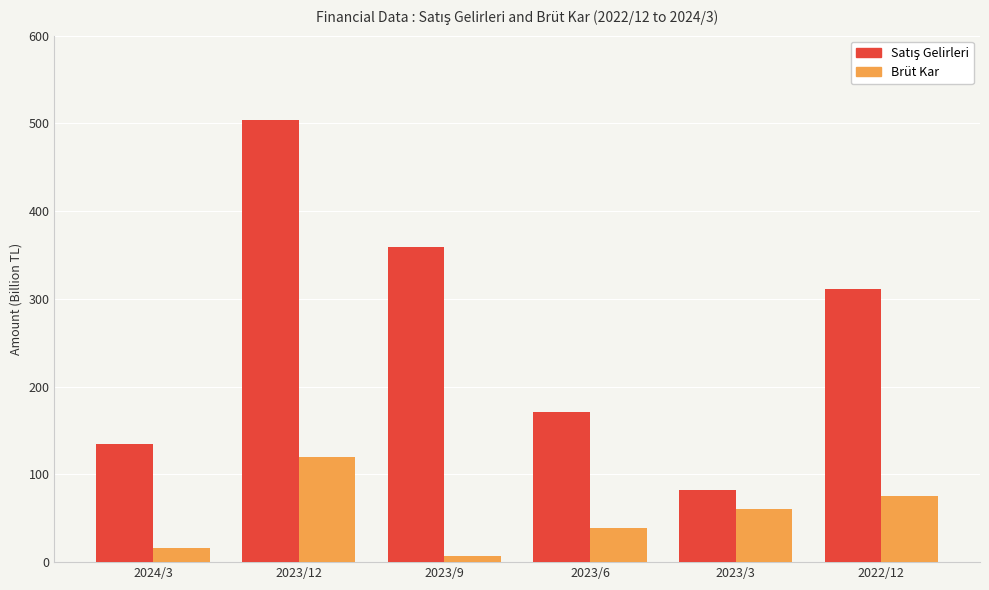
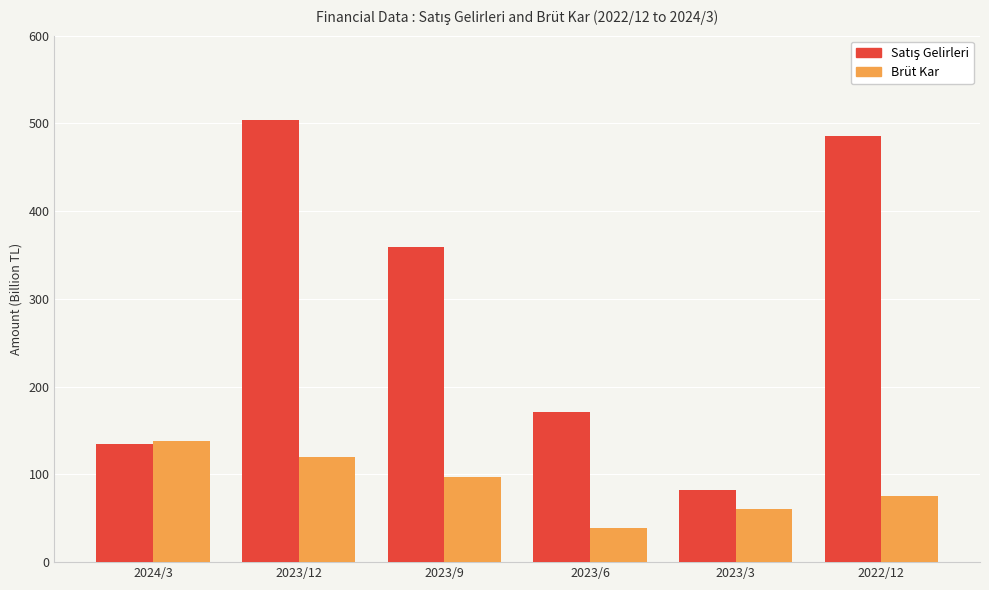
  {
    "Satış Gelirleri": {
      "2024/3": 140,
      "2023/12": 500,
      "2023/9": 360,
      "2023/6": 170,
      "2023/3": 80,
-     "2022/12": 310
+     "2022/12": 490
    },
    "Brüt Kar": {
-     "2024/3": 20,
+     "2024/3": 140,
      "2023/12": 120,
-     "2023/9": 10,
+     "2023/9": 100,
      "2023/6": 40,
      "2023/3": 60,
      "2022/12": 80
    }
  }
